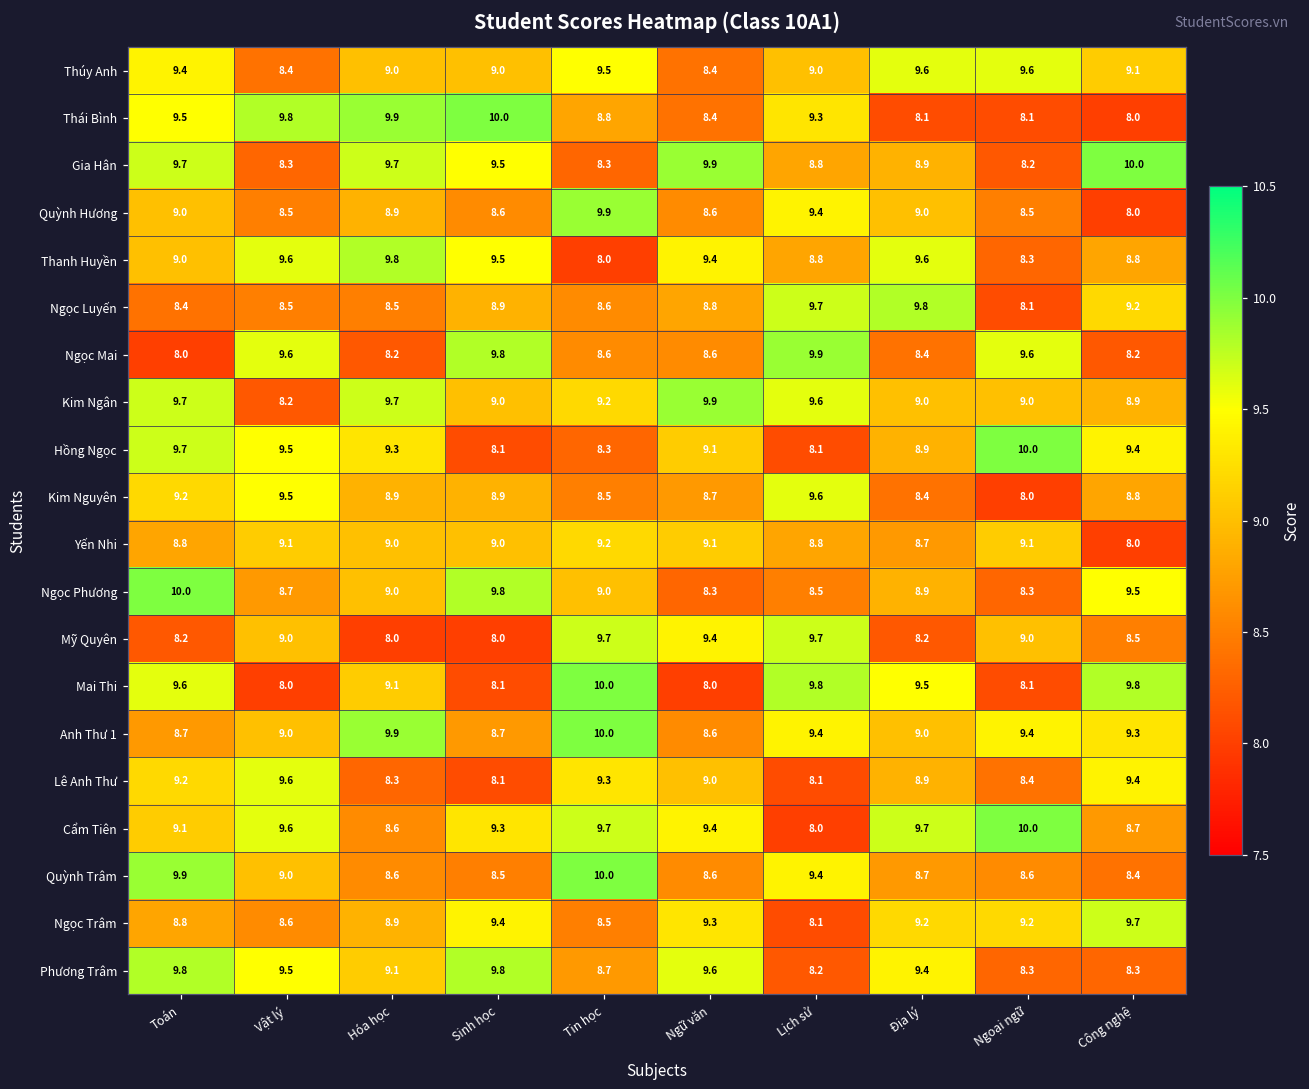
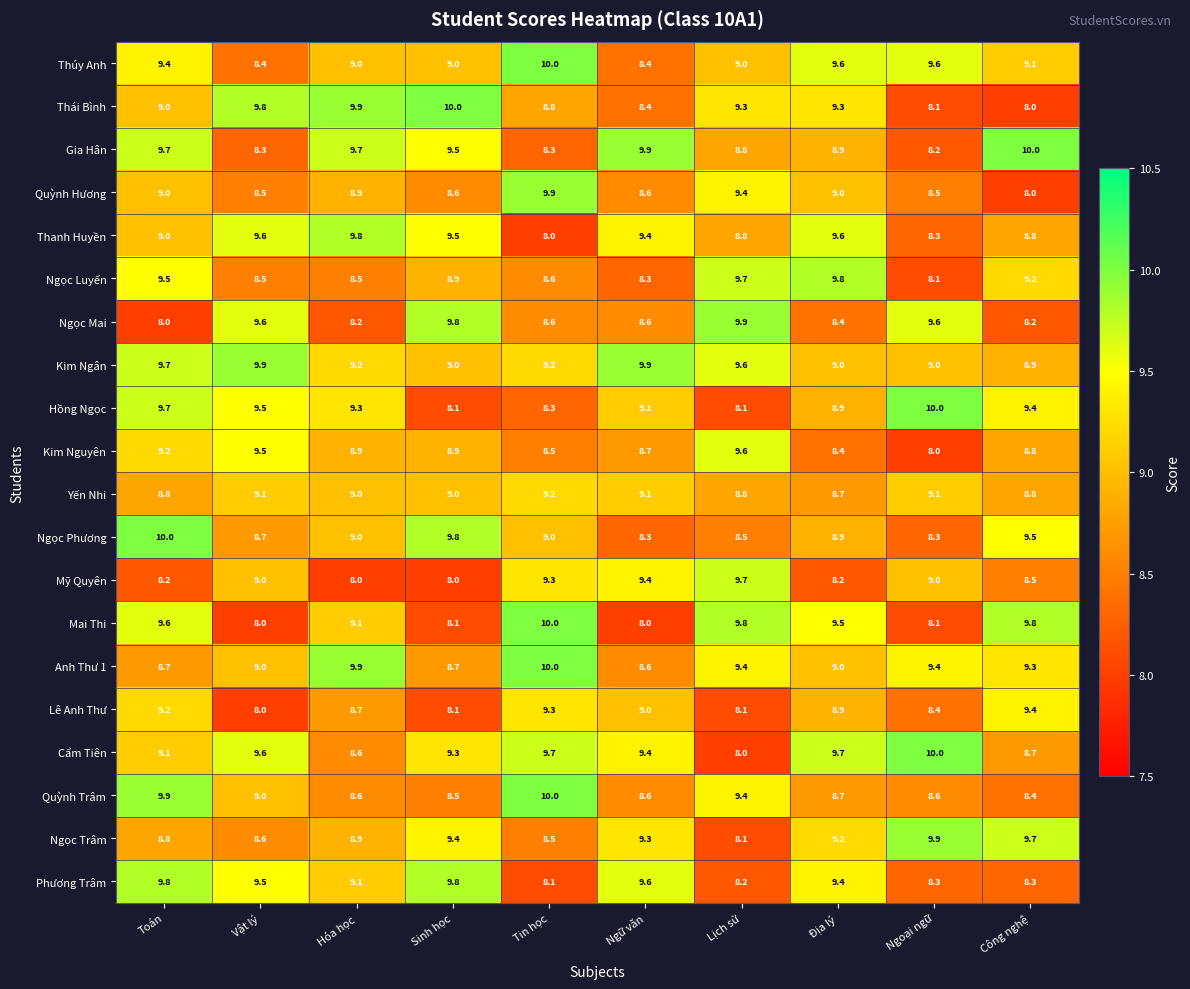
  {
    "Thúy Anh": {
      "Toán": 9.4,
      "Vật lý": 8.4,
      "Hóa học": 9.0,
      "Sinh học": 9.0,
-     "Tin học": 9.5,
+     "Tin học": 10.0,
      "Ngữ văn": 8.4,
      "Lịch sử": 9.0,
      "Địa lý": 9.6,
      "Ngoại ngữ": 9.6,
      "Công nghệ": 9.1
    },
    "Thái Bình": {
-     "Toán": 9.5,
+     "Toán": 9.0,
      "Vật lý": 9.8,
      "Hóa học": 9.9,
      "Sinh học": 10.0,
      "Tin học": 8.8,
      "Ngữ văn": 8.4,
      "Lịch sử": 9.3,
-     "Địa lý": 8.1,
+     "Địa lý": 9.3,
      "Ngoại ngữ": 8.1,
      "Công nghệ": 8.0
    },
    "Gia Hân": {
      "Toán": 9.7,
      "Vật lý": 8.3,
      "Hóa học": 9.7,
      "Sinh học": 9.5,
      "Tin học": 8.3,
      "Ngữ văn": 9.9,
      "Lịch sử": 8.8,
      "Địa lý": 8.9,
      "Ngoại ngữ": 8.2,
      "Công nghệ": 10.0
    },
    "Quỳnh Hương": {
      "Toán": 9.0,
      "Vật lý": 8.5,
      "Hóa học": 8.9,
      "Sinh học": 8.6,
      "Tin học": 9.9,
      "Ngữ văn": 8.6,
      "Lịch sử": 9.4,
      "Địa lý": 9.0,
      "Ngoại ngữ": 8.5,
      "Công nghệ": 8.0
    },
    "Thanh Huyền": {
      "Toán": 9.0,
      "Vật lý": 9.6,
      "Hóa học": 9.8,
      "Sinh học": 9.5,
      "Tin học": 8.0,
      "Ngữ văn": 9.4,
      "Lịch sử": 8.8,
      "Địa lý": 9.6,
      "Ngoại ngữ": 8.3,
      "Công nghệ": 8.8
    },
    "Ngọc Luyến": {
-     "Toán": 8.4,
+     "Toán": 9.5,
      "Vật lý": 8.5,
      "Hóa học": 8.5,
      "Sinh học": 8.9,
      "Tin học": 8.6,
-     "Ngữ văn": 8.8,
+     "Ngữ văn": 8.3,
      "Lịch sử": 9.7,
      "Địa lý": 9.8,
      "Ngoại ngữ": 8.1,
      "Công nghệ": 9.2
    },
    "Ngọc Mai": {
      "Toán": 8.0,
      "Vật lý": 9.6,
      "Hóa học": 8.2,
      "Sinh học": 9.8,
      "Tin học": 8.6,
      "Ngữ văn": 8.6,
      "Lịch sử": 9.9,
      "Địa lý": 8.4,
      "Ngoại ngữ": 9.6,
      "Công nghệ": 8.2
    },
    "Kim Ngân": {
      "Toán": 9.7,
-     "Vật lý": 8.2,
-     "Hóa học": 9.7,
+     "Vật lý": 9.9,
+     "Hóa học": 9.2,
      "Sinh học": 9.0,
      "Tin học": 9.2,
      "Ngữ văn": 9.9,
      "Lịch sử": 9.6,
      "Địa lý": 9.0,
      "Ngoại ngữ": 9.0,
      "Công nghệ": 8.9
    },
    "Hồng Ngọc": {
      "Toán": 9.7,
      "Vật lý": 9.5,
      "Hóa học": 9.3,
      "Sinh học": 8.1,
      "Tin học": 8.3,
      "Ngữ văn": 9.1,
      "Lịch sử": 8.1,
      "Địa lý": 8.9,
      "Ngoại ngữ": 10.0,
      "Công nghệ": 9.4
    },
    "Kim Nguyên": {
      "Toán": 9.2,
      "Vật lý": 9.5,
      "Hóa học": 8.9,
      "Sinh học": 8.9,
      "Tin học": 8.5,
      "Ngữ văn": 8.7,
      "Lịch sử": 9.6,
      "Địa lý": 8.4,
      "Ngoại ngữ": 8.0,
      "Công nghệ": 8.8
    },
    "Yến Nhi": {
      "Toán": 8.8,
      "Vật lý": 9.1,
      "Hóa học": 9.0,
      "Sinh học": 9.0,
      "Tin học": 9.2,
      "Ngữ văn": 9.1,
      "Lịch sử": 8.8,
      "Địa lý": 8.7,
      "Ngoại ngữ": 9.1,
-     "Công nghệ": 8.0
+     "Công nghệ": 8.8
    },
    "Ngọc Phương": {
      "Toán": 10.0,
      "Vật lý": 8.7,
      "Hóa học": 9.0,
      "Sinh học": 9.8,
      "Tin học": 9.0,
      "Ngữ văn": 8.3,
      "Lịch sử": 8.5,
      "Địa lý": 8.9,
      "Ngoại ngữ": 8.3,
      "Công nghệ": 9.5
    },
    "Mỹ Quyên": {
      "Toán": 8.2,
      "Vật lý": 9.0,
      "Hóa học": 8.0,
      "Sinh học": 8.0,
-     "Tin học": 9.7,
+     "Tin học": 9.3,
      "Ngữ văn": 9.4,
      "Lịch sử": 9.7,
      "Địa lý": 8.2,
      "Ngoại ngữ": 9.0,
      "Công nghệ": 8.5
    },
    "Mai Thi": {
      "Toán": 9.6,
      "Vật lý": 8.0,
      "Hóa học": 9.1,
      "Sinh học": 8.1,
      "Tin học": 10.0,
      "Ngữ văn": 8.0,
      "Lịch sử": 9.8,
      "Địa lý": 9.5,
      "Ngoại ngữ": 8.1,
      "Công nghệ": 9.8
    },
    "Anh Thư 1": {
      "Toán": 8.7,
      "Vật lý": 9.0,
      "Hóa học": 9.9,
      "Sinh học": 8.7,
      "Tin học": 10.0,
      "Ngữ văn": 8.6,
      "Lịch sử": 9.4,
      "Địa lý": 9.0,
      "Ngoại ngữ": 9.4,
      "Công nghệ": 9.3
    },
    "Lê Anh Thư": {
      "Toán": 9.2,
-     "Vật lý": 9.6,
-     "Hóa học": 8.3,
+     "Vật lý": 8.0,
+     "Hóa học": 8.7,
      "Sinh học": 8.1,
      "Tin học": 9.3,
      "Ngữ văn": 9.0,
      "Lịch sử": 8.1,
      "Địa lý": 8.9,
      "Ngoại ngữ": 8.4,
      "Công nghệ": 9.4
    },
    "Cẩm Tiên": {
      "Toán": 9.1,
      "Vật lý": 9.6,
      "Hóa học": 8.6,
      "Sinh học": 9.3,
      "Tin học": 9.7,
      "Ngữ văn": 9.4,
      "Lịch sử": 8.0,
      "Địa lý": 9.7,
      "Ngoại ngữ": 10.0,
      "Công nghệ": 8.7
    },
    "Quỳnh Trâm": {
      "Toán": 9.9,
      "Vật lý": 9.0,
      "Hóa học": 8.6,
      "Sinh học": 8.5,
      "Tin học": 10.0,
      "Ngữ văn": 8.6,
      "Lịch sử": 9.4,
      "Địa lý": 8.7,
      "Ngoại ngữ": 8.6,
      "Công nghệ": 8.4
    },
    "Ngọc Trâm": {
      "Toán": 8.8,
      "Vật lý": 8.6,
      "Hóa học": 8.9,
      "Sinh học": 9.4,
      "Tin học": 8.5,
      "Ngữ văn": 9.3,
      "Lịch sử": 8.1,
      "Địa lý": 9.2,
-     "Ngoại ngữ": 9.2,
+     "Ngoại ngữ": 9.9,
      "Công nghệ": 9.7
    },
    "Phương Trâm": {
      "Toán": 9.8,
      "Vật lý": 9.5,
      "Hóa học": 9.1,
      "Sinh học": 9.8,
-     "Tin học": 8.7,
+     "Tin học": 8.1,
      "Ngữ văn": 9.6,
      "Lịch sử": 8.2,
      "Địa lý": 9.4,
      "Ngoại ngữ": 8.3,
      "Công nghệ": 8.3
    }
  }
